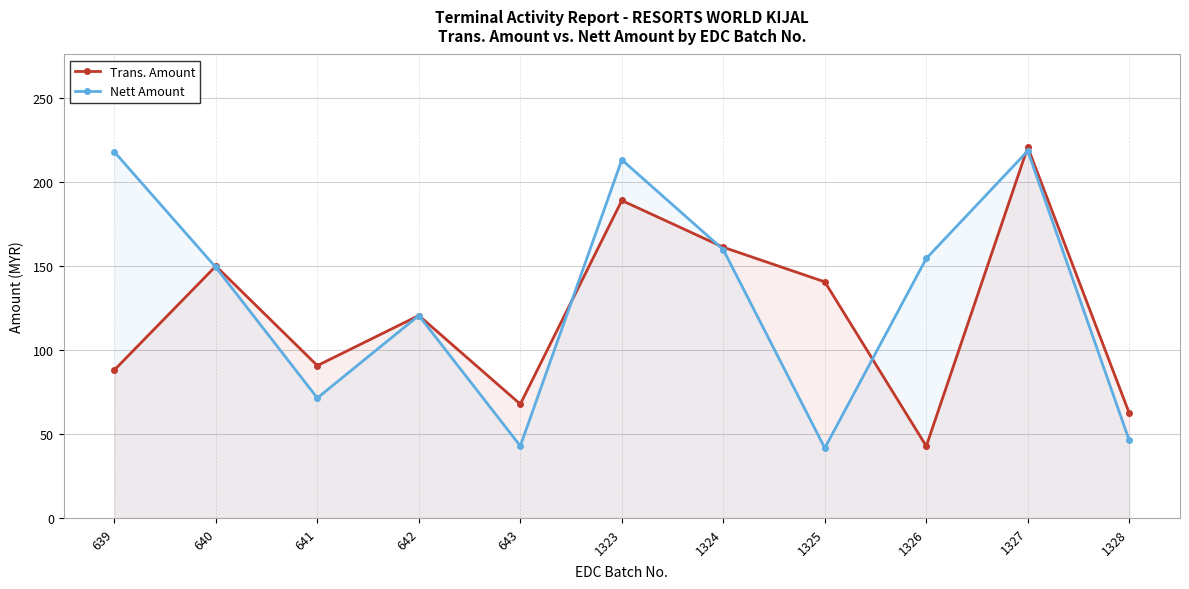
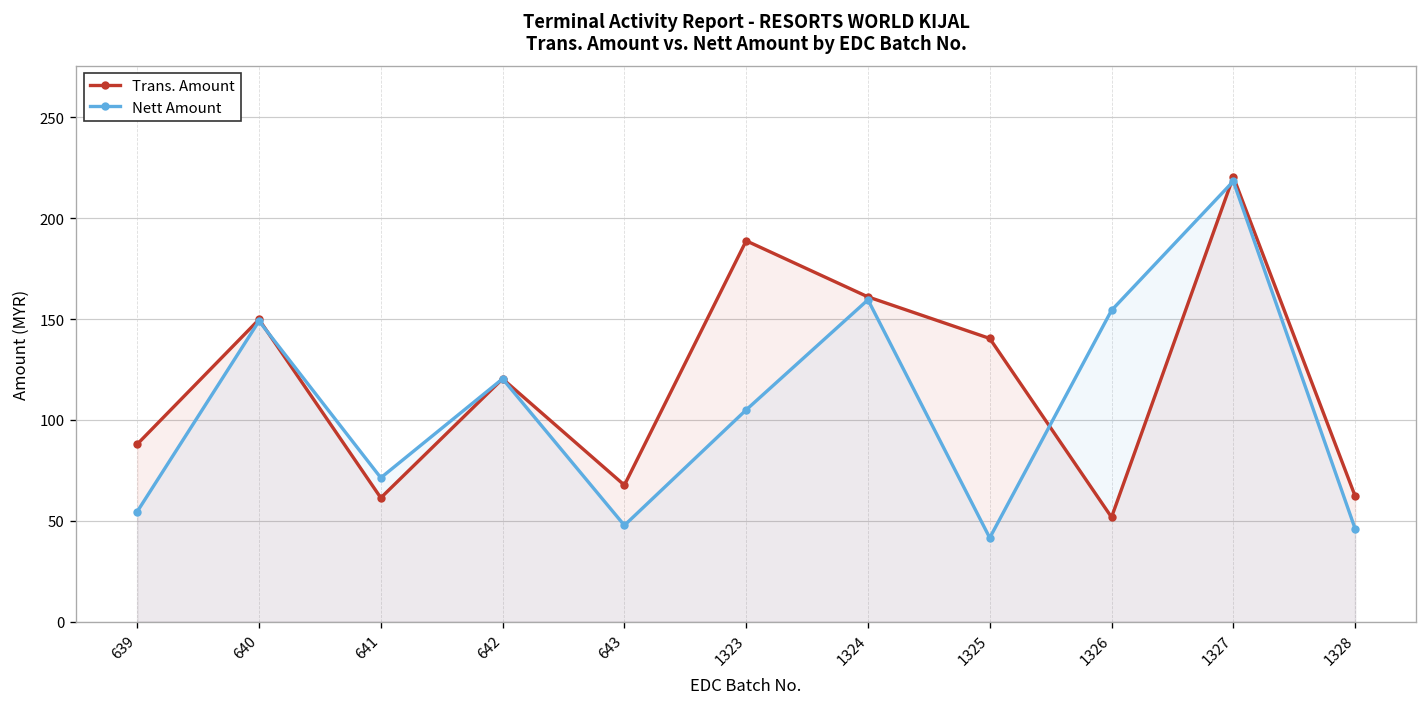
  {
    "Trans. Amount": {
      "639": 88,
-     "641": 91,
+     "641": 61,
      "643": 68,
      "1323": 189,
      "1325": 140,
-     "1326": 43,
+     "1326": 52,
      "1327": 221,
      "1328": 62
    },
    "Nett Amount": {
-     "639": 218,
+     "639": 55,
      "641": 71,
-     "643": 43,
-     "1323": 213,
+     "643": 48,
+     "1323": 105,
      "1325": 42,
      "1326": 154,
      "1327": 218,
      "1328": 46
    }
  }
